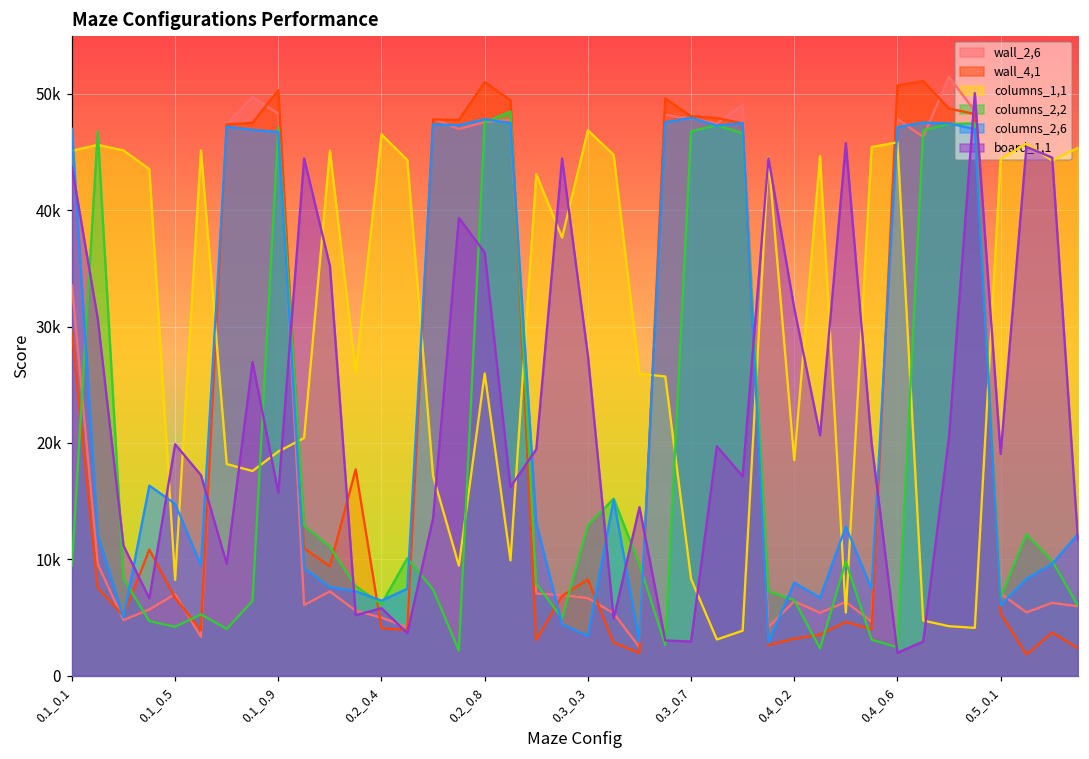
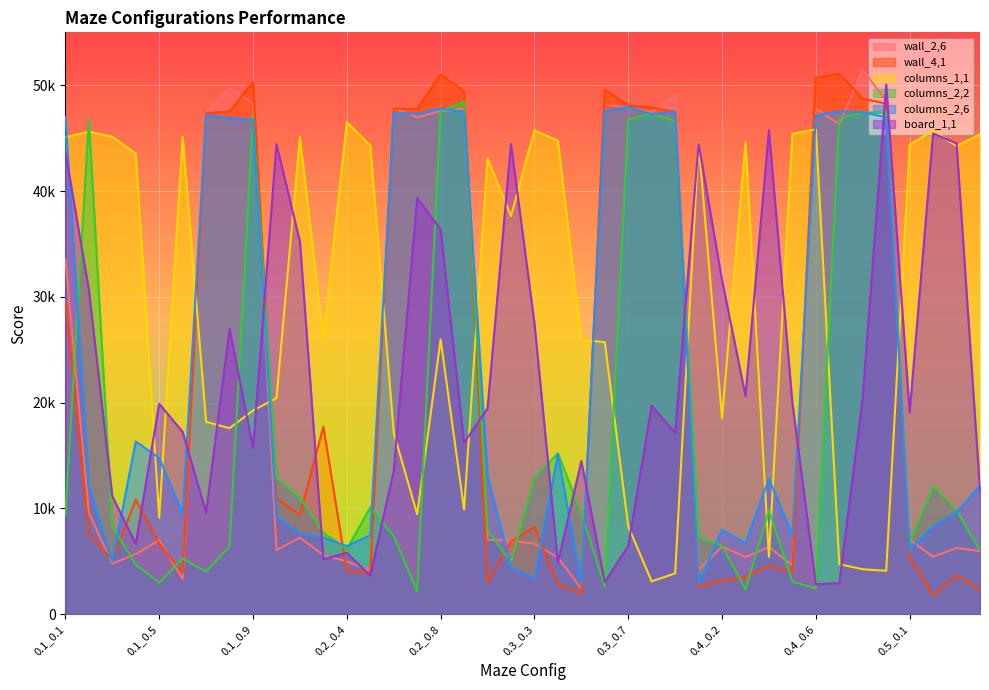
  {
    "wall_2,6": {
      "0.1_0.1": 33500,
      "0.1_0.5": 7000,
      "0.1_0.9": 48300,
      "0.2_0.4": 5000,
      "0.3_0.3": 6700,
      "0.4_0.6": 47800,
      "0.5_0.1": 7100
    },
    "wall_4,1": {
      "0.1_0.1": 29600,
      "0.1_0.5": 6700,
      "0.1_0.9": 50300,
      "0.2_0.4": 4100,
      "0.2_0.8": 51000,
      "0.3_0.3": 8300,
      "0.4_0.2": 3200,
      "0.4_0.6": 50700,
      "0.5_0.1": 5400
    },
    "columns_1,1": {
      "0.1_0.1": 45100,
-     "0.1_0.5": 8200,
+     "0.1_0.5": 9100,
      "0.1_0.9": 19300,
      "0.2_0.4": 46500,
      "0.2_0.8": 26000,
-     "0.3_0.3": 46900,
+     "0.3_0.3": 45700,
      "0.3_0.7": 8300,
      "0.4_0.2": 18500,
      "0.4_0.6": 45800,
      "0.5_0.1": 44400
    },
    "columns_2,2": {
      "0.1_0.1": 9400,
-     "0.1_0.5": 4200,
+     "0.1_0.5": 3000,
      "0.1_0.9": 47100,
      "0.2_0.4": 6200,
      "0.3_0.3": 12900,
      "0.3_0.7": 46800,
      "0.4_0.6": 2400,
      "0.5_0.1": 6700
    },
    "columns_2,6": {
      "0.1_0.1": 47000,
      "0.1_0.5": 14800,
      "0.1_0.9": 46700,
      "0.2_0.4": 6500,
      "0.2_0.8": 47800,
      "0.3_0.3": 3400,
      "0.4_0.2": 8000,
      "0.4_0.6": 47100,
      "0.5_0.1": 6000
    },
    "board_1,1": {
      "0.1_0.1": 43700,
      "0.1_0.5": 19900,
      "0.1_0.9": 15700,
      "0.2_0.4": 5800,
      "0.2_0.8": 36400,
      "0.3_0.3": 27500,
-     "0.3_0.7": 2900,
+     "0.3_0.7": 6500,
      "0.4_0.2": 31600,
-     "0.4_0.6": 2000,
+     "0.4_0.6": 2800,
      "0.5_0.1": 19100
    }
  }
